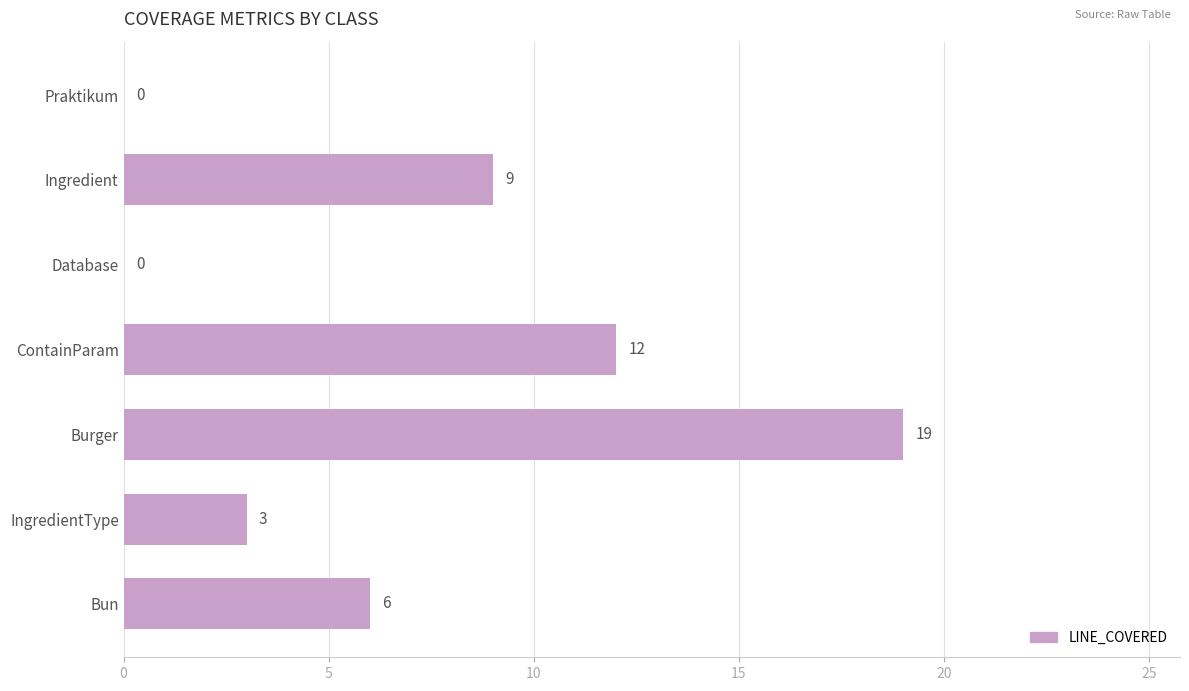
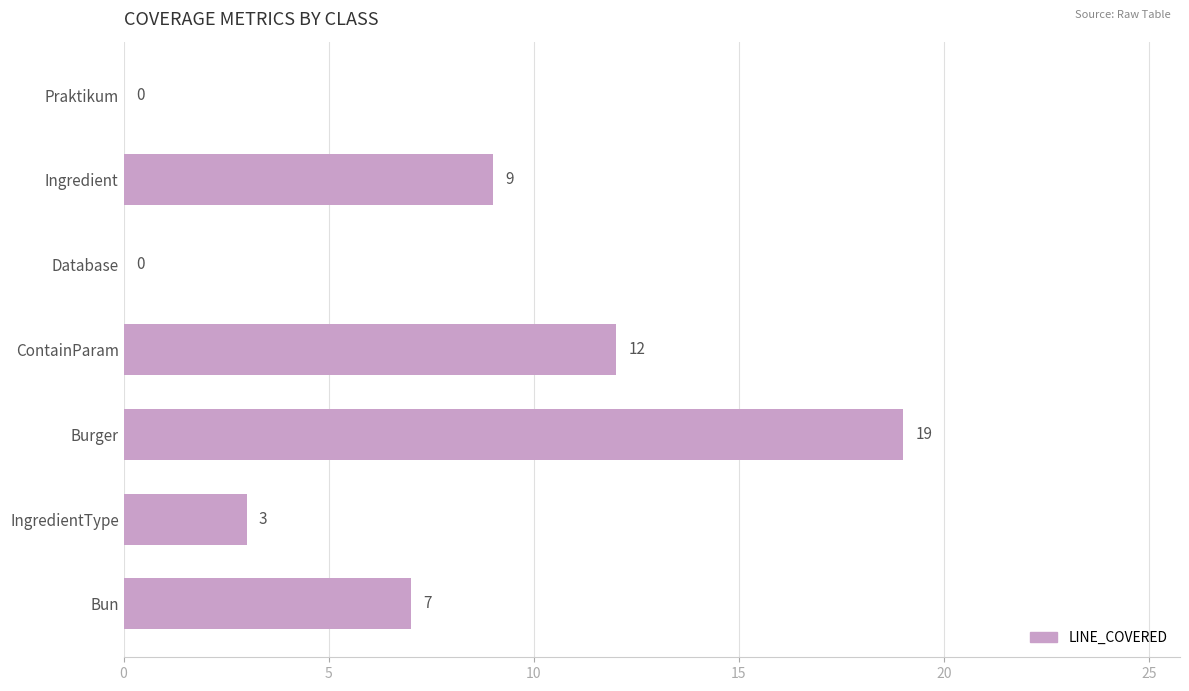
  {
    "Praktikum": 0,
    "Ingredient": 9,
    "Database": 0,
    "СontainParam": 12,
    "Burger": 19,
    "IngredientType": 3,
-   "Bun": 6
+   "Bun": 7
  }
